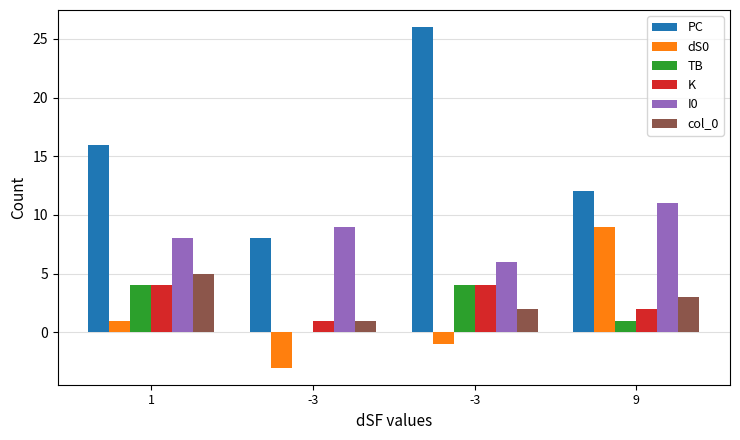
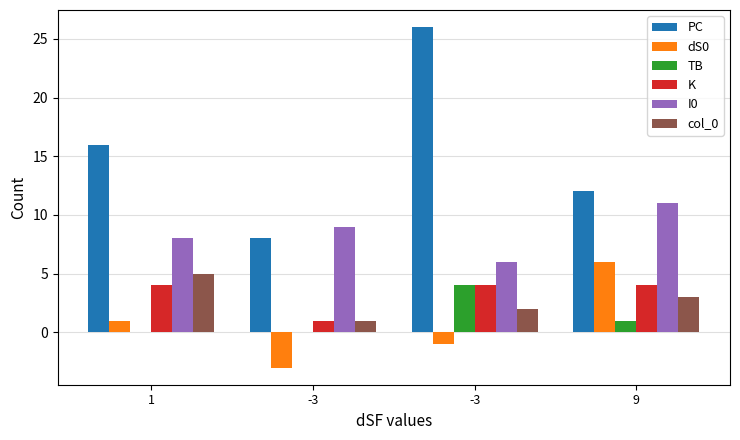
  {
    "PC": {
      "1": 16,
      "9": 12
    },
    "dS0": {
      "1": 1,
-     "9": 9
+     "9": 6
    },
    "TB": {
-     "1": 4,
+     "1": 0,
      "9": 1
    },
    "K": {
      "1": 4,
-     "9": 2
+     "9": 4
    },
    "I0": {
      "1": 8,
      "9": 11
    },
    "col_0": {
      "1": 5,
      "9": 3
    }
  }
